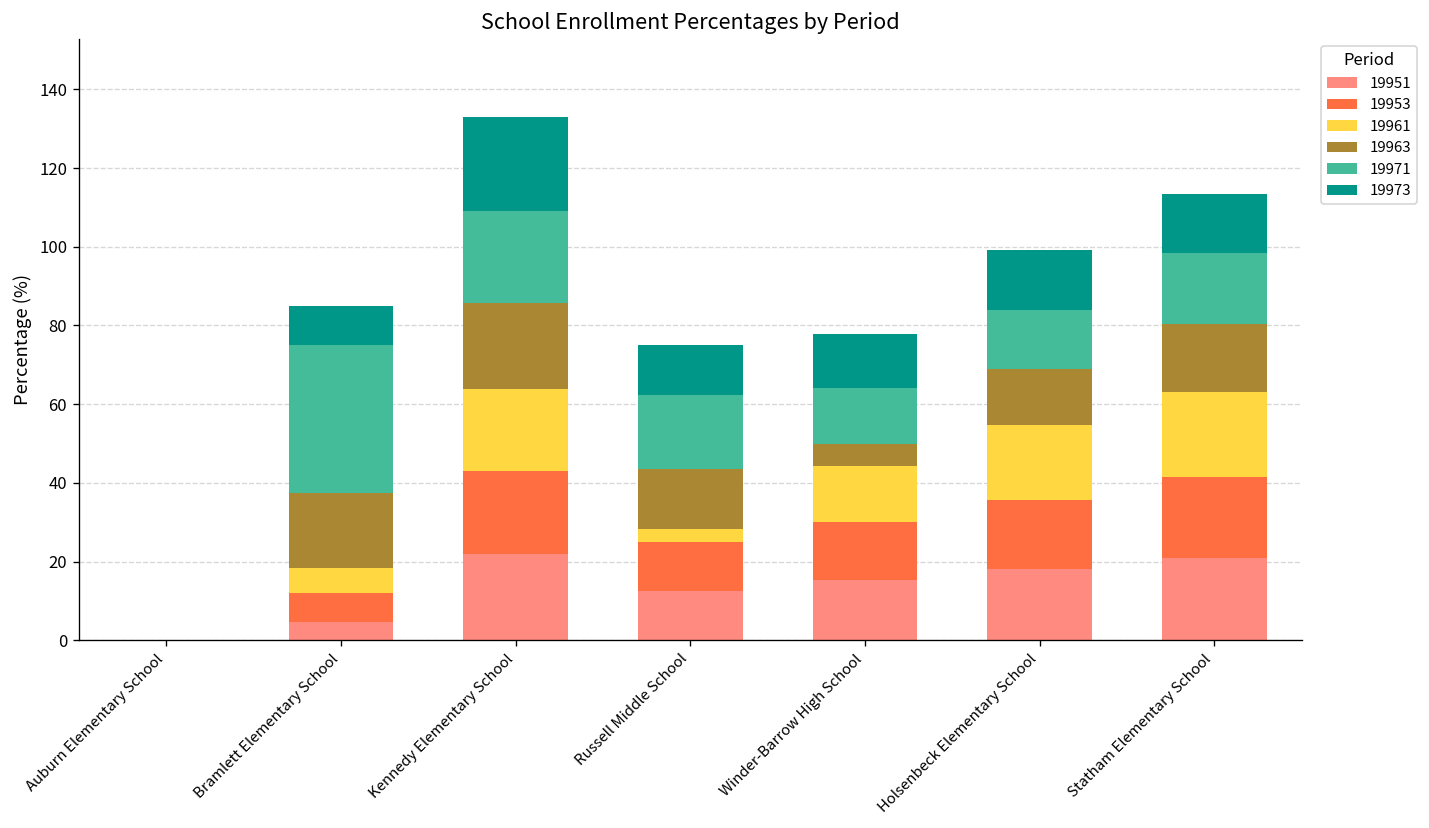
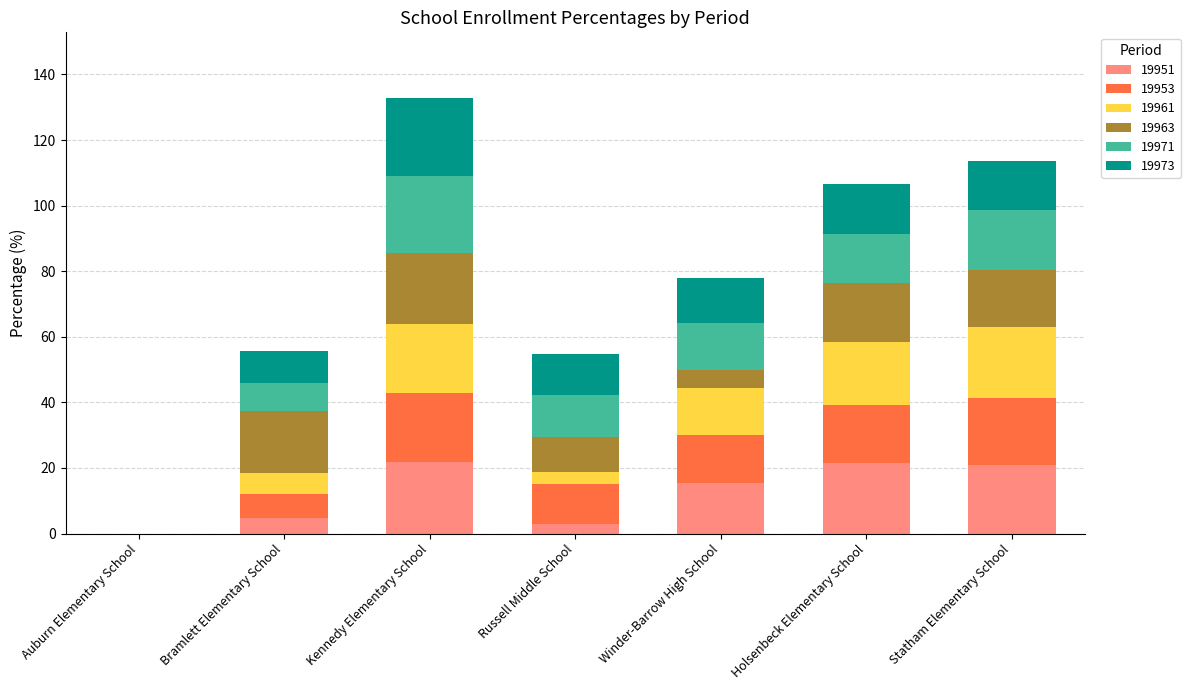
  {
    "19951": {
      "Auburn Elementary School": 0,
      "Bramlett Elementary School": 5,
      "Kennedy Elementary School": 22,
-     "Russell Middle School": 13,
+     "Russell Middle School": 3,
      "Winder-Barrow High School": 15,
-     "Holsenbeck Elementary School": 18,
+     "Holsenbeck Elementary School": 22,
      "Statham Elementary School": 21
    },
    "19953": {
      "Auburn Elementary School": 0,
      "Bramlett Elementary School": 8,
      "Kennedy Elementary School": 21,
      "Russell Middle School": 12,
      "Winder-Barrow High School": 15,
      "Holsenbeck Elementary School": 18,
      "Statham Elementary School": 21
    },
    "19961": {
      "Auburn Elementary School": 0,
      "Bramlett Elementary School": 6,
      "Kennedy Elementary School": 21,
      "Russell Middle School": 3,
      "Winder-Barrow High School": 14,
      "Holsenbeck Elementary School": 19,
      "Statham Elementary School": 22
    },
    "19963": {
      "Auburn Elementary School": 0,
      "Bramlett Elementary School": 19,
      "Kennedy Elementary School": 22,
-     "Russell Middle School": 15,
+     "Russell Middle School": 11,
      "Winder-Barrow High School": 6,
-     "Holsenbeck Elementary School": 14,
+     "Holsenbeck Elementary School": 18,
      "Statham Elementary School": 17
    },
    "19971": {
      "Auburn Elementary School": 0,
-     "Bramlett Elementary School": 38,
+     "Bramlett Elementary School": 8,
      "Kennedy Elementary School": 24,
-     "Russell Middle School": 19,
+     "Russell Middle School": 13,
      "Winder-Barrow High School": 14,
      "Holsenbeck Elementary School": 15,
      "Statham Elementary School": 18
    },
    "19973": {
      "Auburn Elementary School": 0,
      "Bramlett Elementary School": 10,
      "Kennedy Elementary School": 24,
      "Russell Middle School": 13,
      "Winder-Barrow High School": 14,
      "Holsenbeck Elementary School": 15,
      "Statham Elementary School": 15
    }
  }
